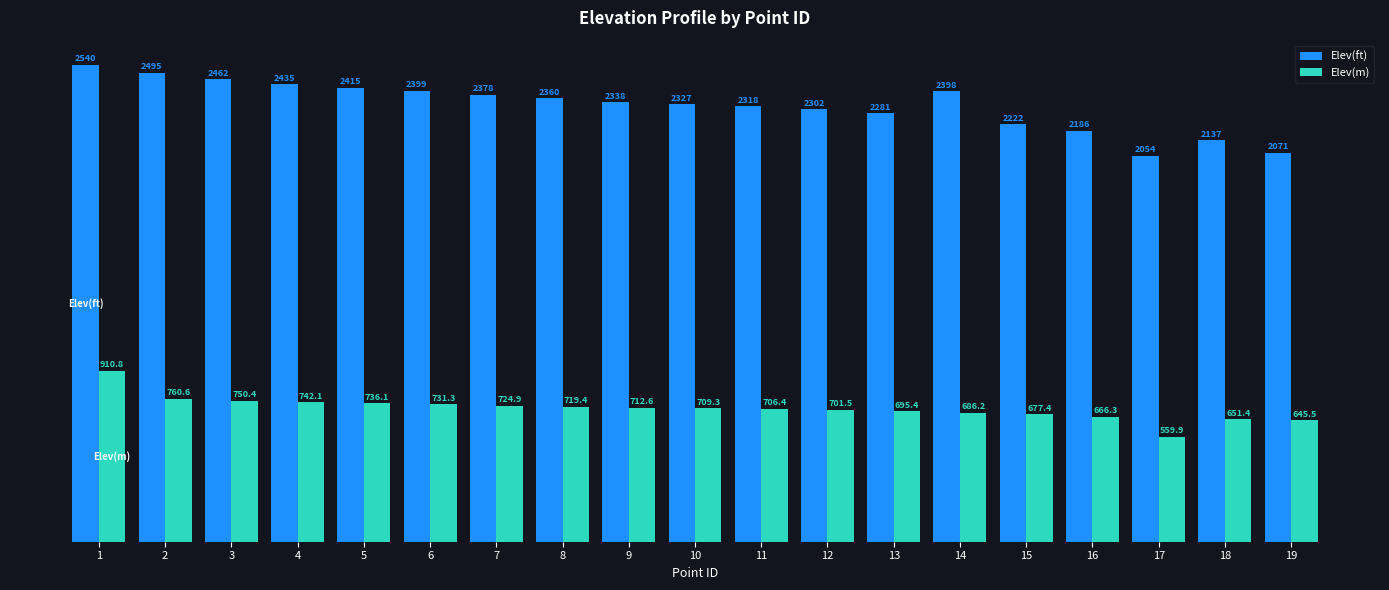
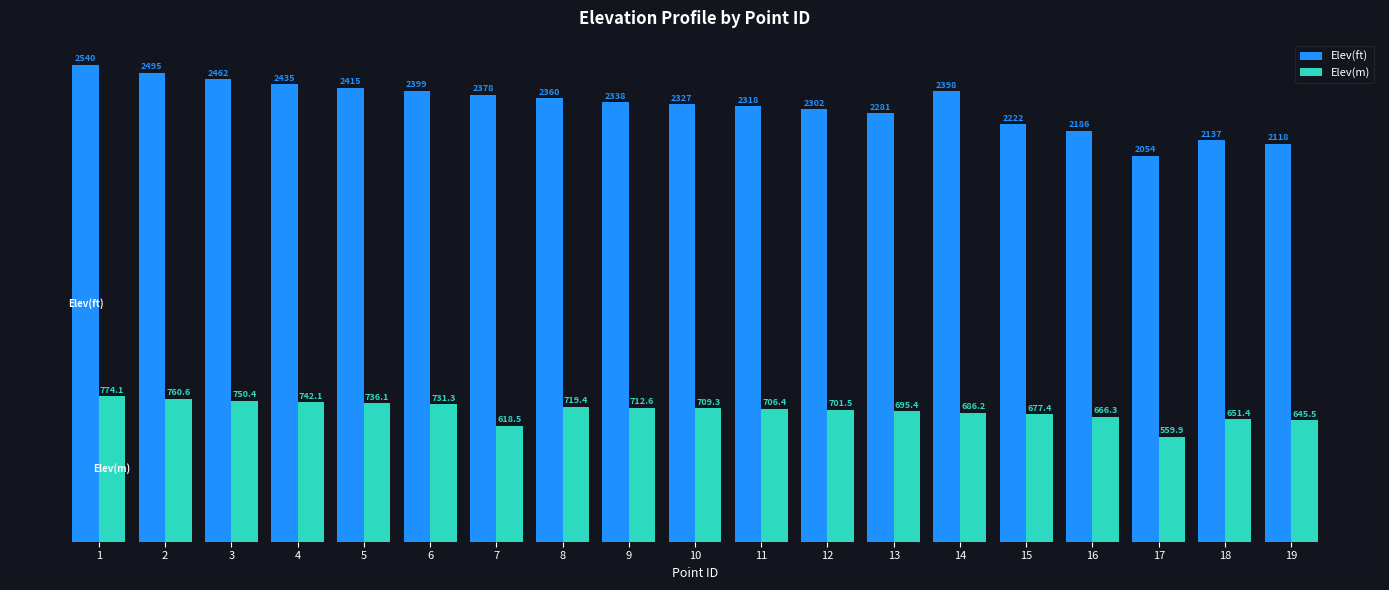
  {
    "Elev(ft)": {
      "1": 2540,
      "2": 2495,
      "3": 2462,
      "4": 2435,
      "5": 2415,
      "6": 2399,
      "7": 2378,
      "8": 2360,
      "9": 2338,
      "10": 2327,
      "11": 2318,
      "12": 2302,
      "13": 2281,
      "14": 2398,
      "15": 2222,
      "16": 2186,
      "17": 2054,
      "18": 2137,
-     "19": 2071
+     "19": 2118
    },
    "Elev(m)": {
-     "1": 910.8,
+     "1": 774.1,
      "2": 760.6,
      "3": 750.4,
      "4": 742.1,
      "5": 736.1,
      "6": 731.3,
-     "7": 724.9,
+     "7": 618.5,
      "8": 719.4,
      "9": 712.6,
      "10": 709.3,
      "11": 706.4,
      "12": 701.5,
      "13": 695.4,
      "14": 686.2,
      "15": 677.4,
      "16": 666.3,
      "17": 559.9,
      "18": 651.4,
      "19": 645.5
    }
  }
